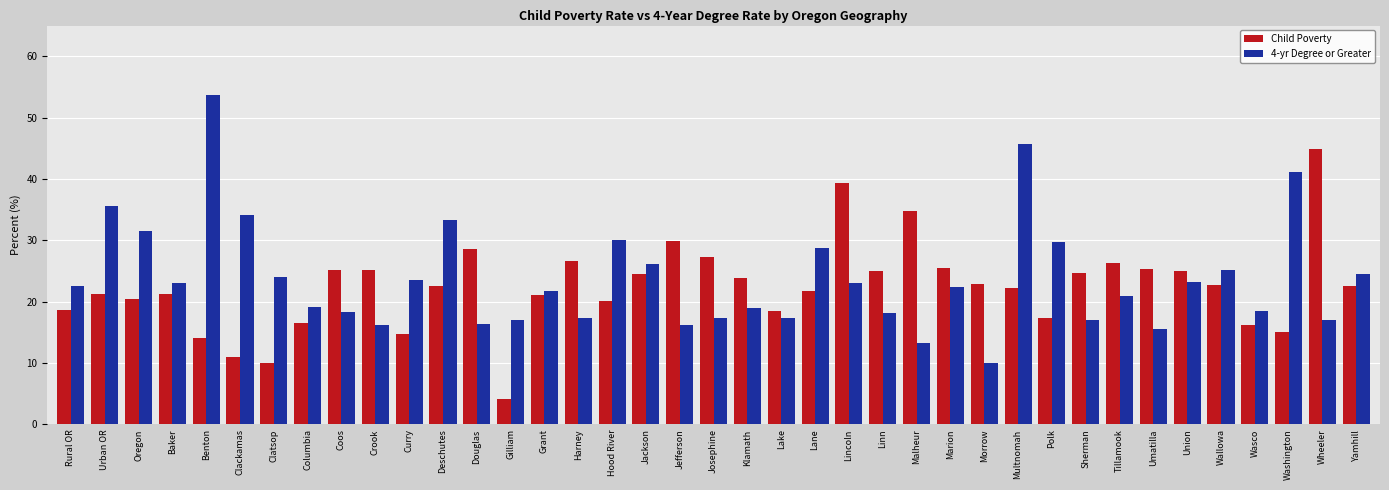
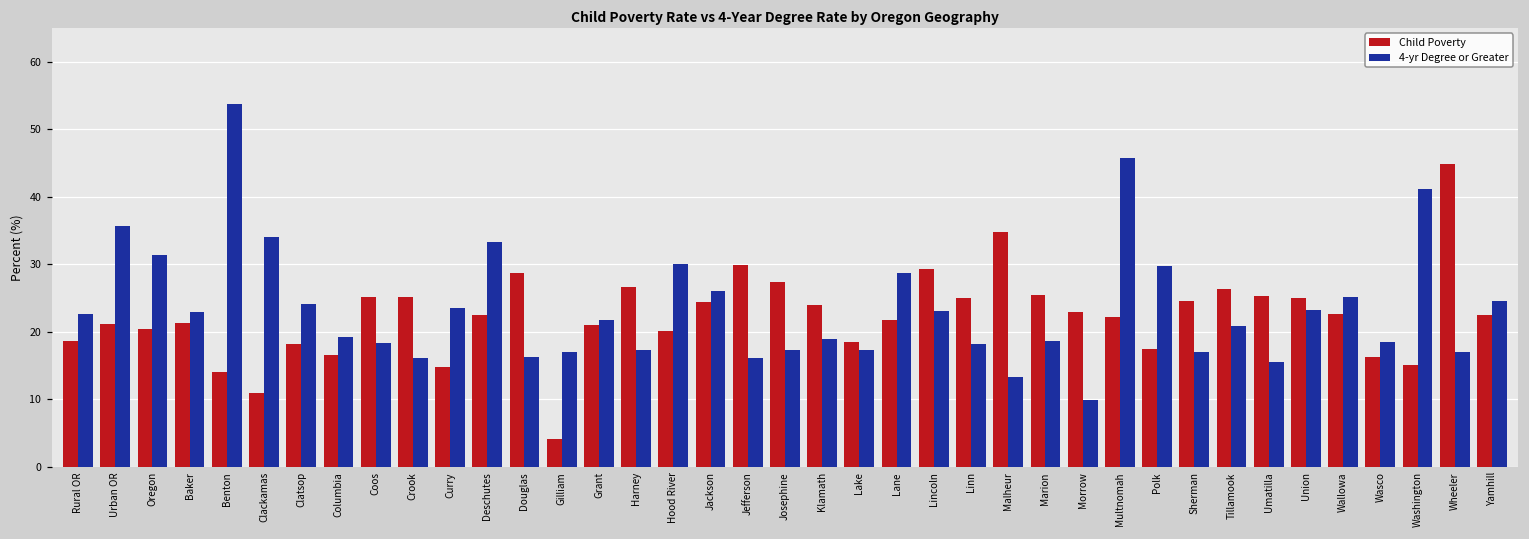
  {
    "Child Poverty": {
      "Rural OR": 19,
      "Urban OR": 21,
      "Oregon": 20,
      "Baker": 21,
      "Benton": 14,
      "Clackamas": 11,
-     "Clatsop": 10,
+     "Clatsop": 18,
      "Columbia": 17,
      "Coos": 25,
      "Crook": 25,
      "Curry": 15,
      "Deschutes": 23,
      "Douglas": 29,
      "Gilliam": 4,
      "Grant": 21,
      "Harney": 27,
      "Hood River": 20,
      "Jackson": 24,
      "Jefferson": 30,
      "Josephine": 27,
      "Klamath": 24,
      "Lake": 19,
      "Lane": 22,
-     "Lincoln": 39,
+     "Lincoln": 29,
      "Linn": 25,
      "Malheur": 35,
      "Marion": 25,
      "Morrow": 23,
      "Multnomah": 22,
      "Polk": 17,
      "Sherman": 25,
      "Tillamook": 26,
      "Umatilla": 25,
      "Union": 25,
      "Wallowa": 23,
      "Wasco": 16,
      "Washington": 15,
      "Wheeler": 45,
      "Yamhill": 23
    },
    "4-yr Degree or Greater": {
      "Rural OR": 23,
      "Urban OR": 36,
      "Oregon": 31,
      "Baker": 23,
      "Benton": 54,
      "Clackamas": 34,
      "Clatsop": 24,
      "Columbia": 19,
      "Coos": 18,
      "Crook": 16,
      "Curry": 24,
      "Deschutes": 33,
      "Douglas": 16,
      "Gilliam": 17,
      "Grant": 22,
      "Harney": 17,
      "Hood River": 30,
      "Jackson": 26,
      "Jefferson": 16,
      "Josephine": 17,
      "Klamath": 19,
      "Lake": 17,
      "Lane": 29,
      "Lincoln": 23,
      "Linn": 18,
      "Malheur": 13,
-     "Marion": 22,
+     "Marion": 19,
      "Morrow": 10,
      "Multnomah": 46,
      "Polk": 30,
      "Sherman": 17,
      "Tillamook": 21,
      "Umatilla": 16,
      "Union": 23,
      "Wallowa": 25,
      "Wasco": 19,
      "Washington": 41,
      "Wheeler": 17,
      "Yamhill": 25
    }
  }
